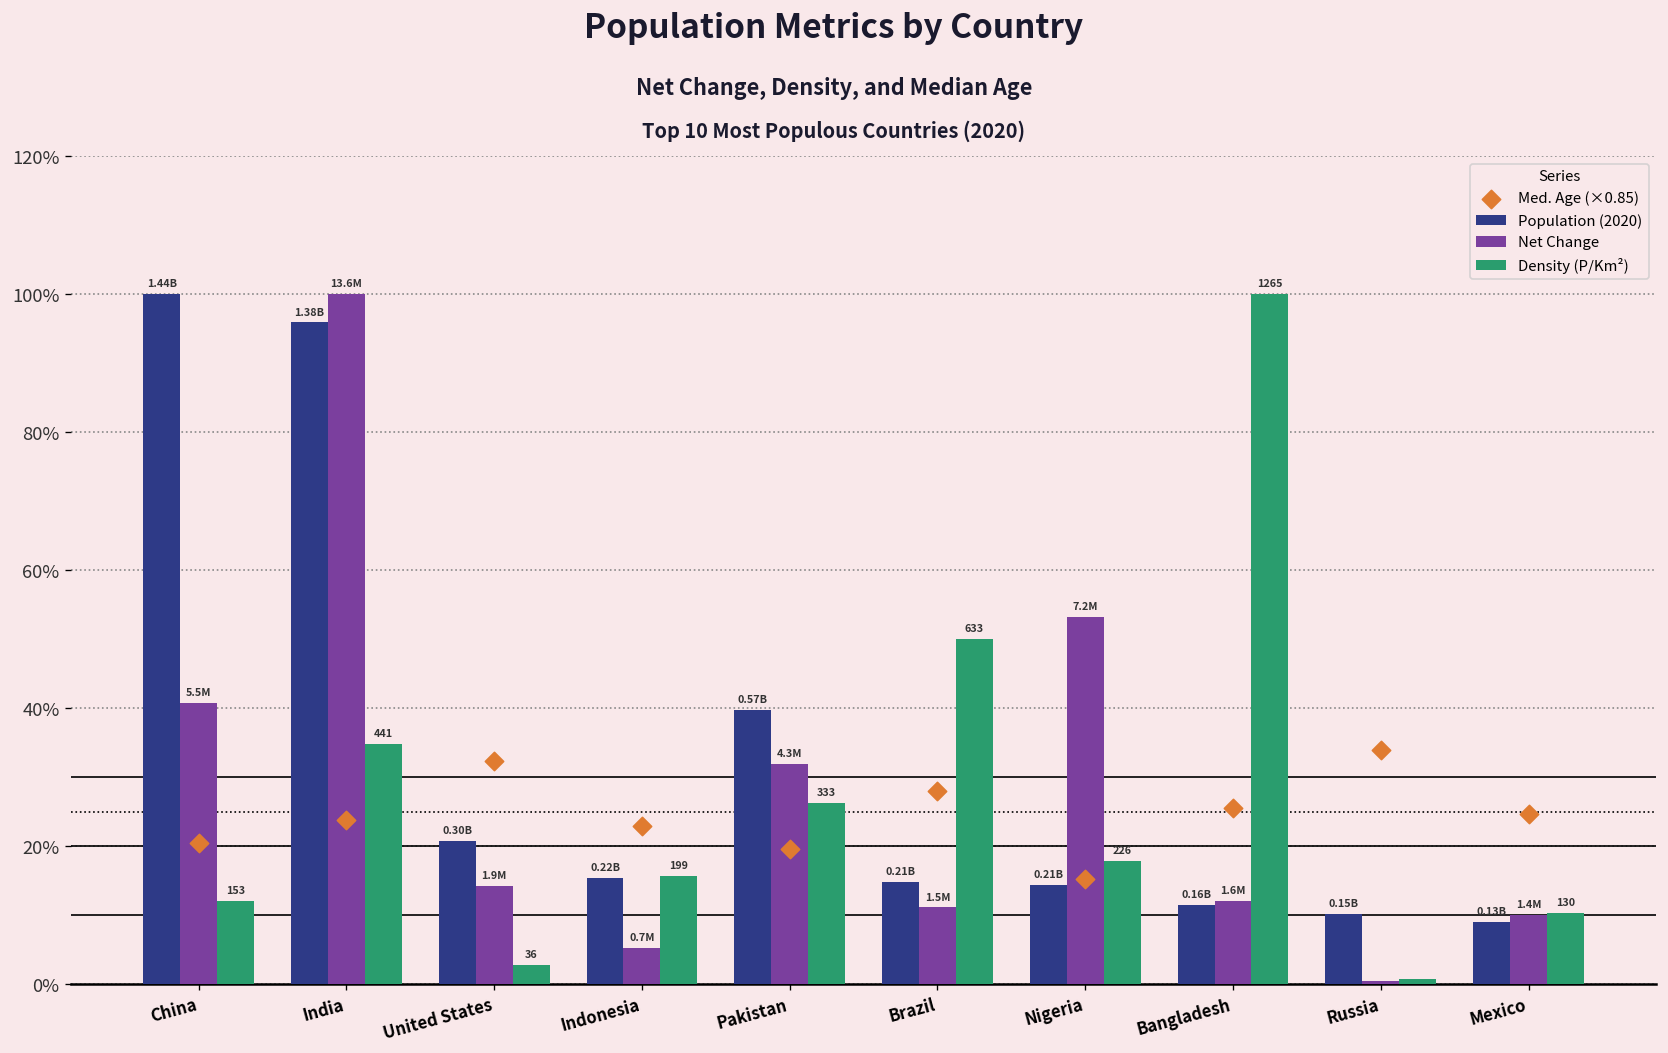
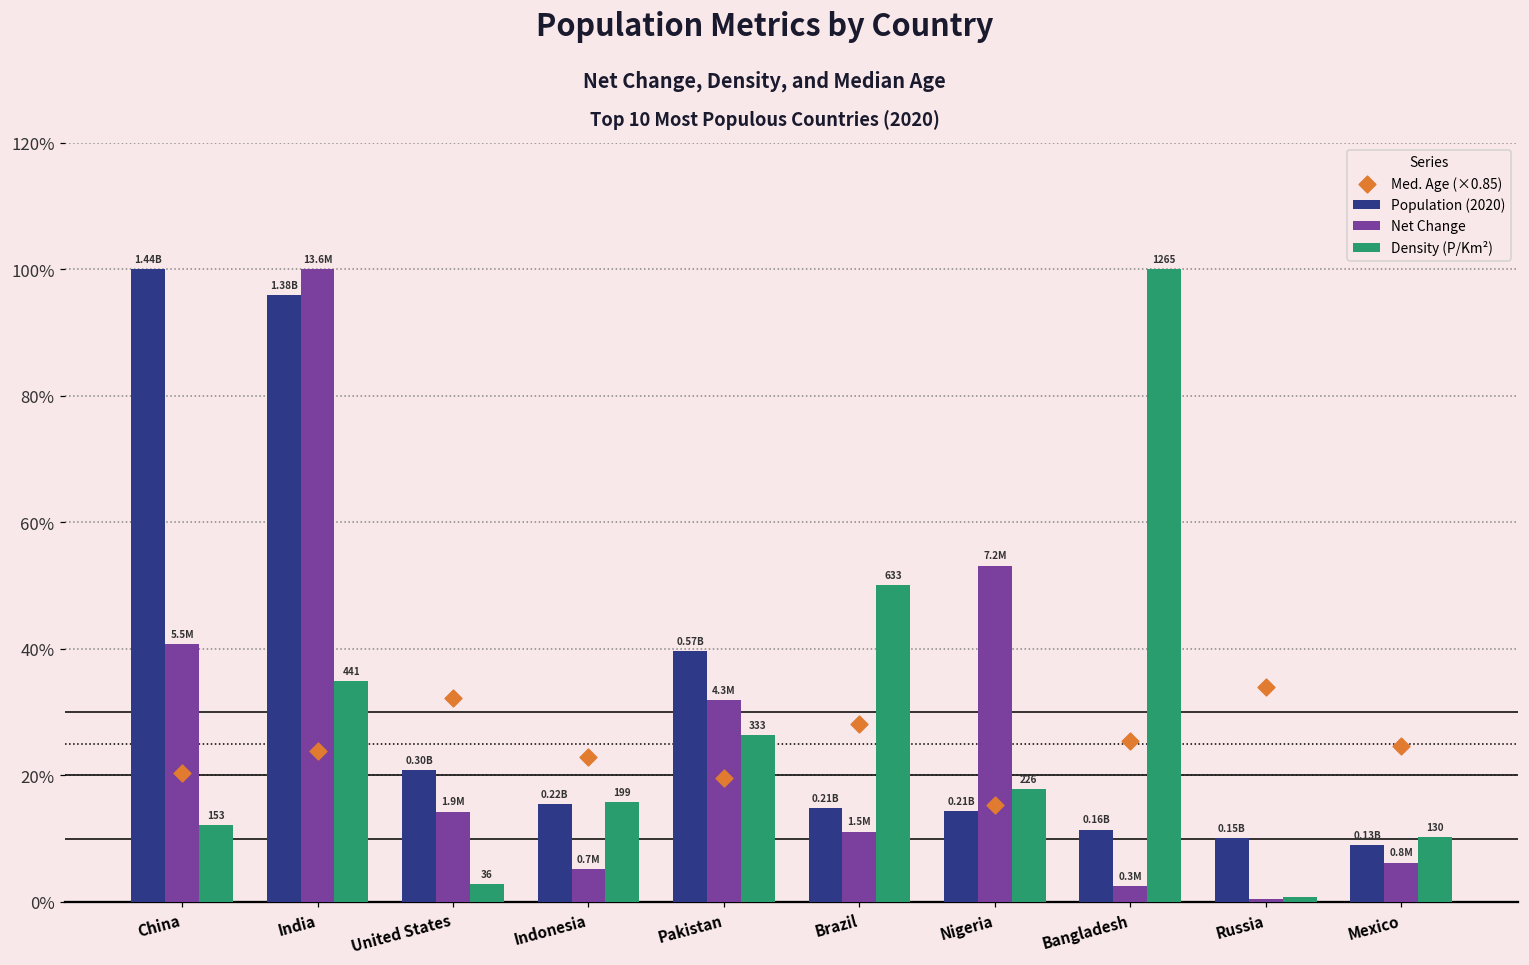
  {
    "Net Change": {
-     "Bangladesh": "1.6M",
-     "Mexico": "1.4M"
+     "Bangladesh": "0.3M",
+     "Mexico": "0.8M"
    },
    "Density (P/Km²)": {
      "Russia": "1%"
    }
  }
